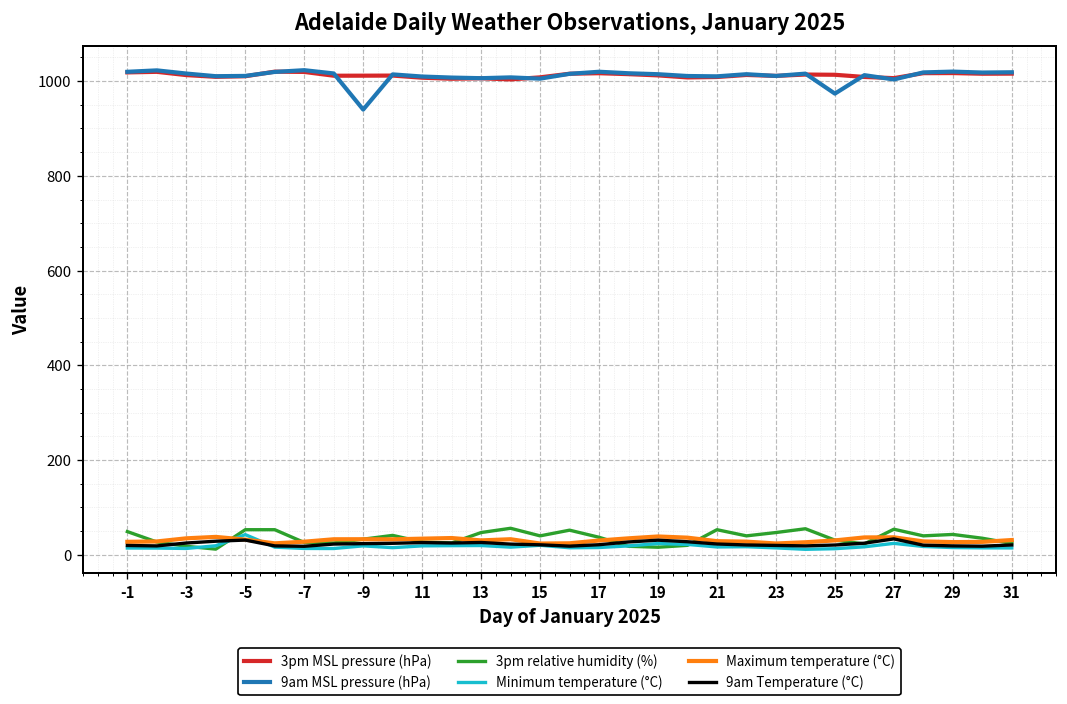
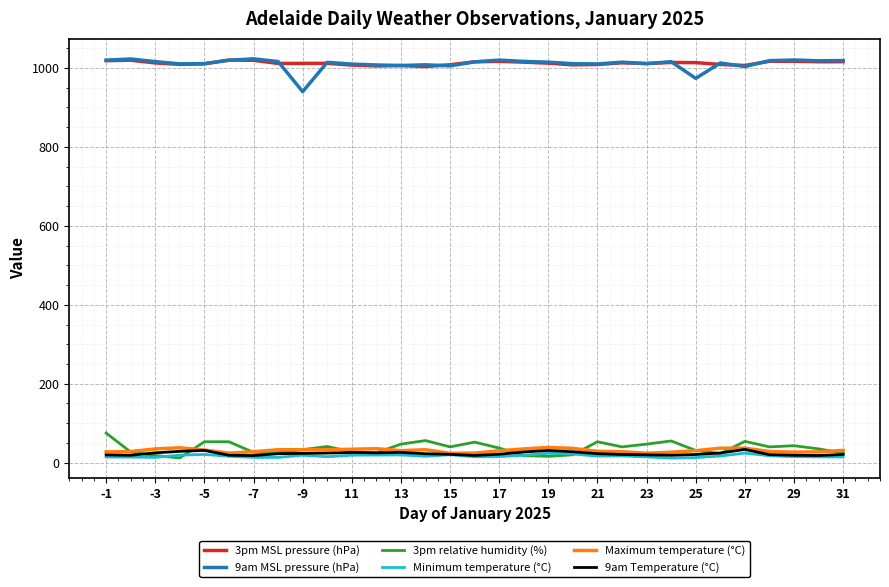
  {
    "3pm MSL pressure (hPa)": {
      "-9": 1010,
      "25": 1010
    },
    "9am MSL pressure (hPa)": {
      "-9": 940,
      "25": 970
    },
    "3pm relative humidity (%)": {
-     "-1": 50,
+     "-1": 80,
      "-5": 50,
      "13": 50,
      "15": 40,
      "17": 40,
      "19": 20,
      "21": 50,
      "23": 50,
      "27": 50,
      "29": 40
    },
    "Minimum temperature (°C)": {
-     "-5": 40,
+     "-5": 20,
      "11": 20,
      "13": 20,
      "19": 20,
      "25": 10,
      "27": 20
    },
    "Maximum temperature (°C)": {
      "-1": 30,
      "-3": 30,
      "11": 30,
      "17": 30,
      "19": 40,
      "29": 30,
      "31": 30
    },
    "9am Temperature (°C)": {
      "-3": 20,
      "19": 30,
      "25": 20
    }
  }
